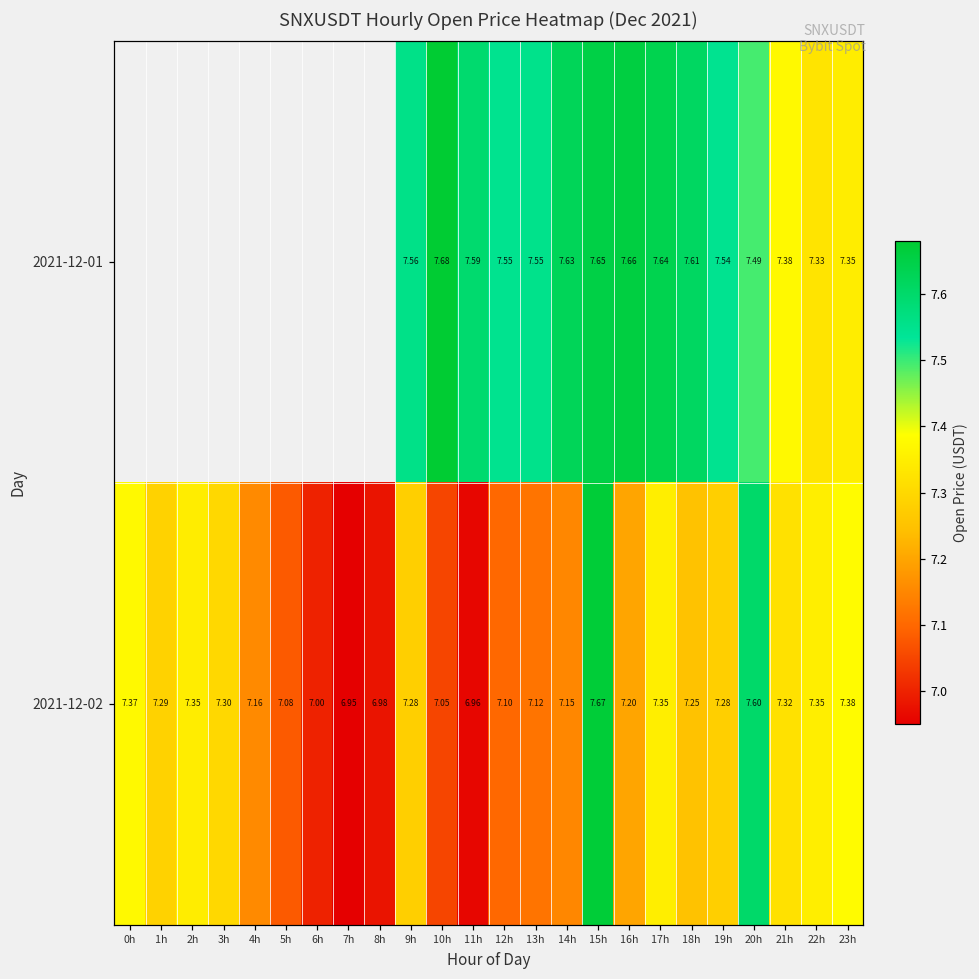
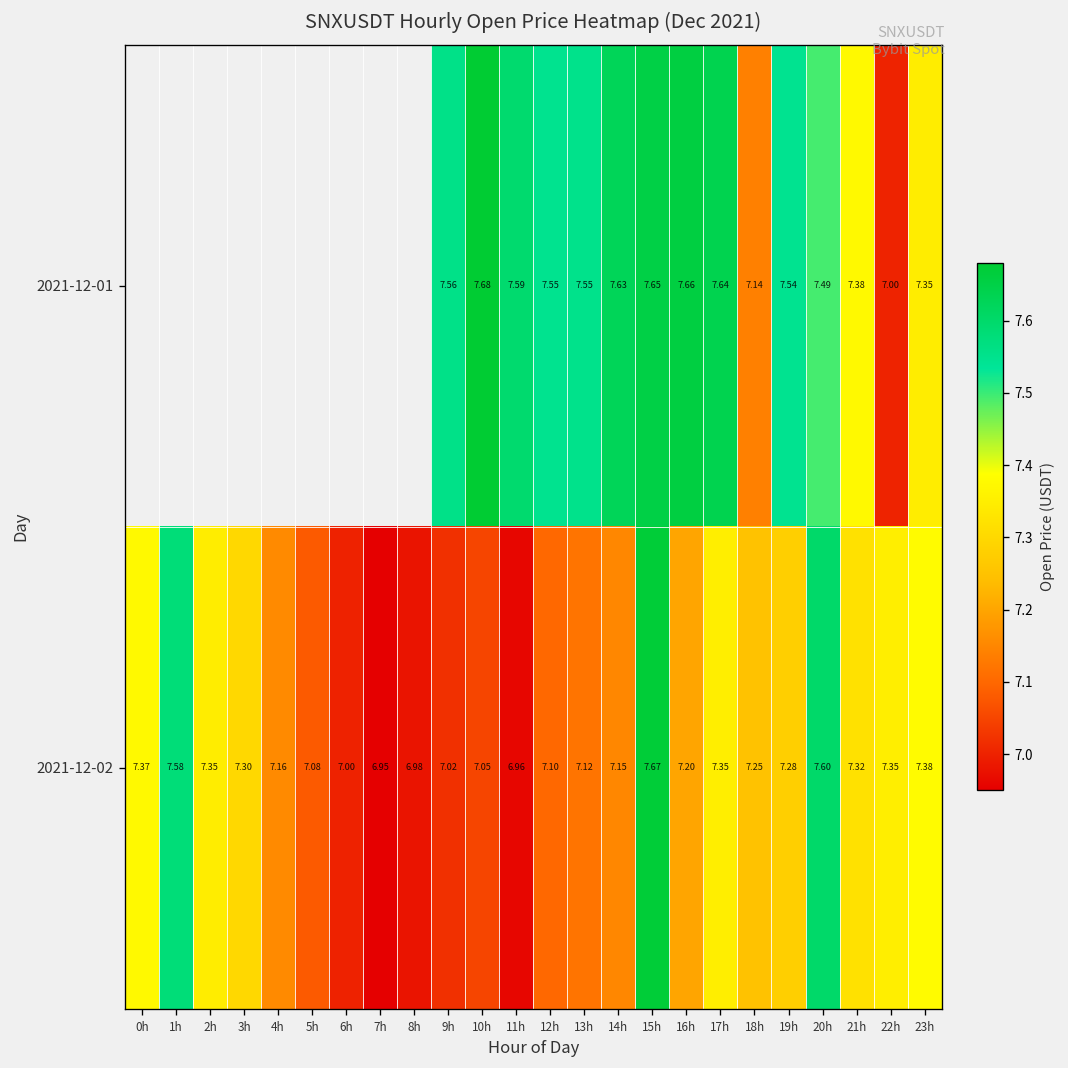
  {
    "2021-12-01": {
      "9h": 7.56,
      "10h": 7.68,
      "11h": 7.59,
      "12h": 7.55,
      "13h": 7.55,
      "14h": 7.63,
      "15h": 7.65,
      "16h": 7.66,
      "17h": 7.64,
-     "18h": 7.61,
+     "18h": 7.14,
      "19h": 7.54,
      "20h": 7.49,
      "21h": 7.38,
-     "22h": 7.33,
+     "22h": 7.00,
      "23h": 7.35
    },
    "2021-12-02": {
      "0h": 7.37,
-     "1h": 7.29,
+     "1h": 7.58,
      "2h": 7.35,
      "3h": 7.30,
      "4h": 7.16,
      "5h": 7.08,
      "6h": 7.00,
      "7h": 6.95,
      "8h": 6.98,
-     "9h": 7.28,
+     "9h": 7.02,
      "10h": 7.05,
      "11h": 6.96,
      "12h": 7.10,
      "13h": 7.12,
      "14h": 7.15,
      "15h": 7.67,
      "16h": 7.20,
      "17h": 7.35,
      "18h": 7.25,
      "19h": 7.28,
      "20h": 7.60,
      "21h": 7.32,
      "22h": 7.35,
      "23h": 7.38
    }
  }
